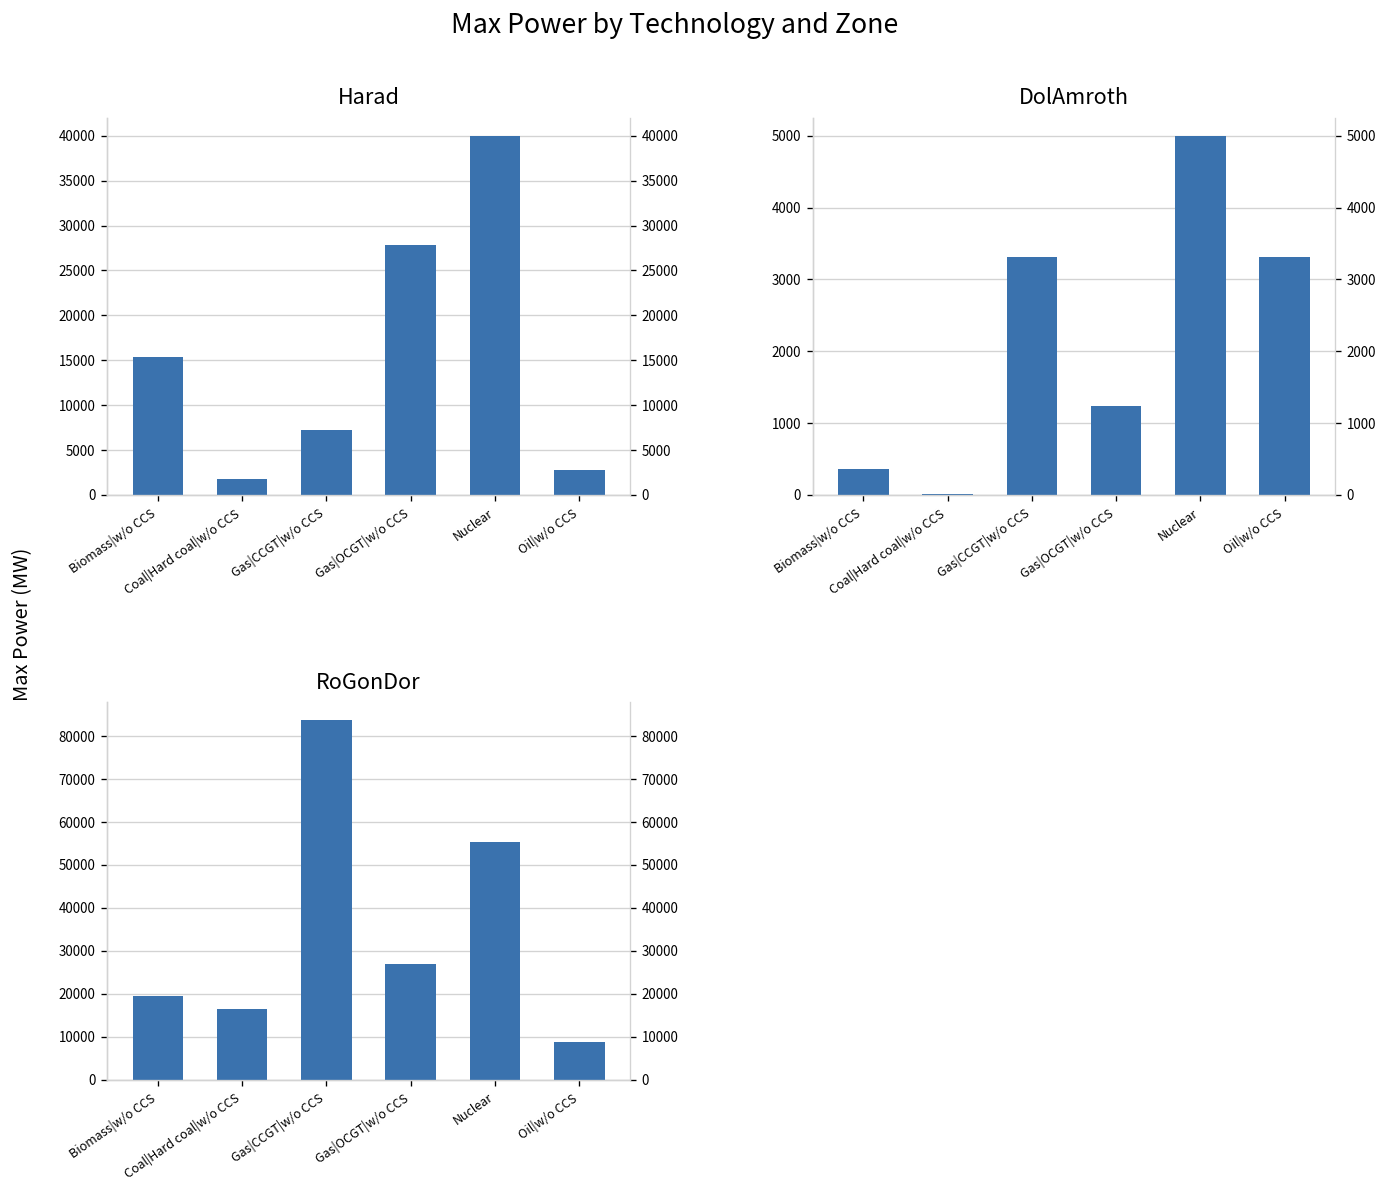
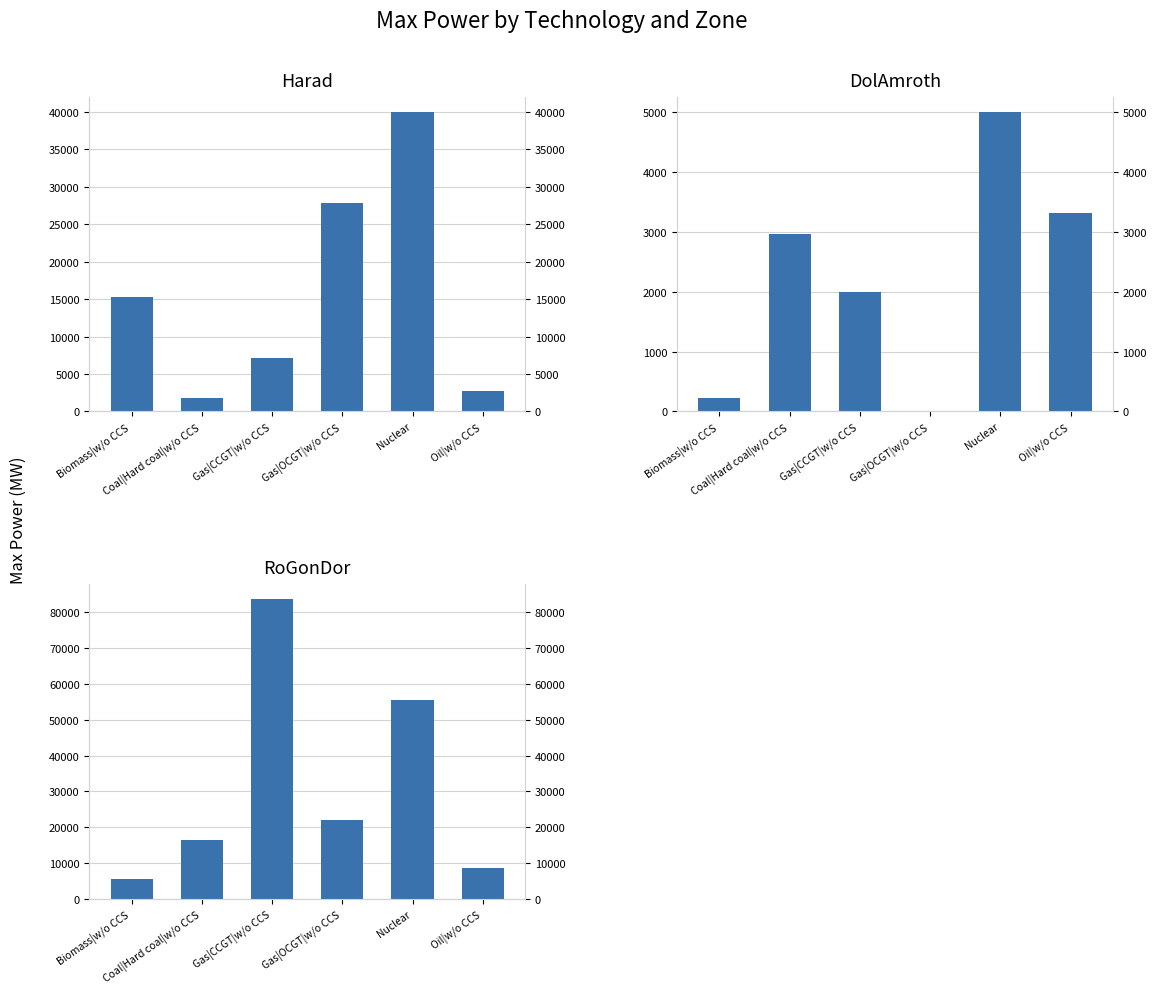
  {
    "Harad": {
      "Biomass|w/o CCS": 15000,
      "Coal|Hard coal|w/o CCS": 2000,
      "Gas|CCGT|w/o CCS": 7000,
      "Gas|OCGT|w/o CCS": 28000,
      "Nuclear": 40000,
      "Oil|w/o CCS": 3000
    },
    "DolAmroth": {
-     "Biomass|w/o CCS": 400,
-     "Coal|Hard coal|w/o CCS": 0,
-     "Gas|CCGT|w/o CCS": 3300,
-     "Gas|OCGT|w/o CCS": 1200,
+     "Biomass|w/o CCS": 200,
+     "Coal|Hard coal|w/o CCS": 3000,
+     "Gas|CCGT|w/o CCS": 2000,
+     "Gas|OCGT|w/o CCS": 0,
      "Nuclear": 5000,
      "Oil|w/o CCS": 3300
    },
    "RoGonDor": {
-     "Biomass|w/o CCS": 20000,
+     "Biomass|w/o CCS": 6000,
      "Coal|Hard coal|w/o CCS": 16000,
      "Gas|CCGT|w/o CCS": 84000,
-     "Gas|OCGT|w/o CCS": 27000,
+     "Gas|OCGT|w/o CCS": 22000,
      "Nuclear": 55000,
      "Oil|w/o CCS": 9000
    }
  }
